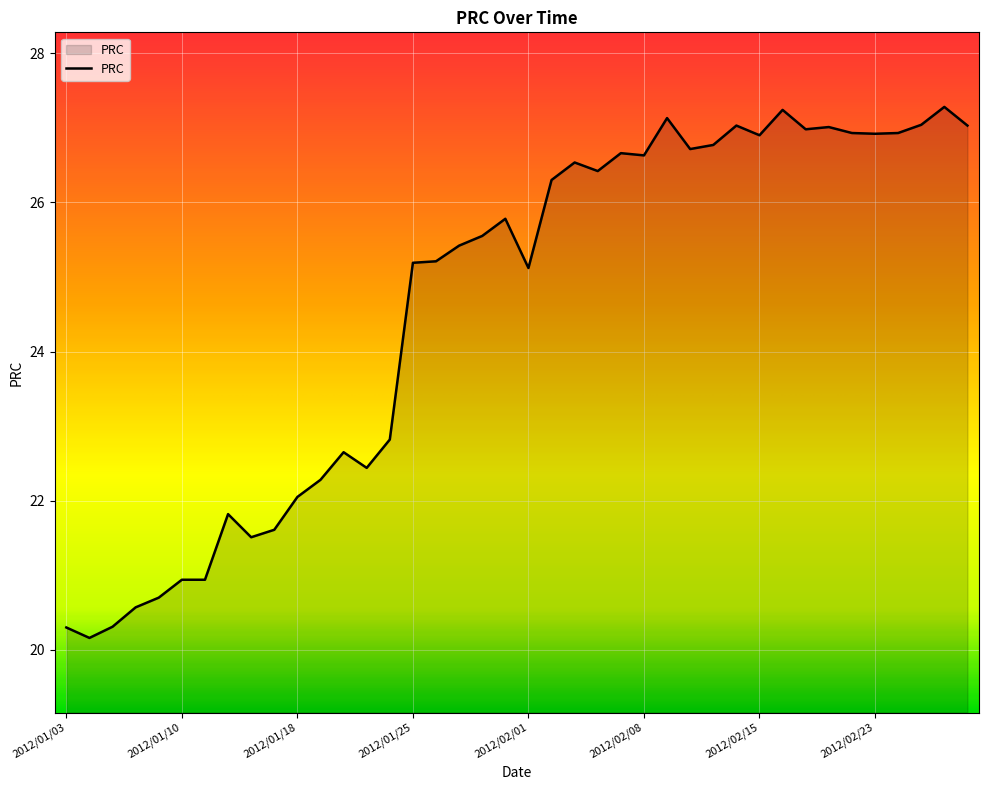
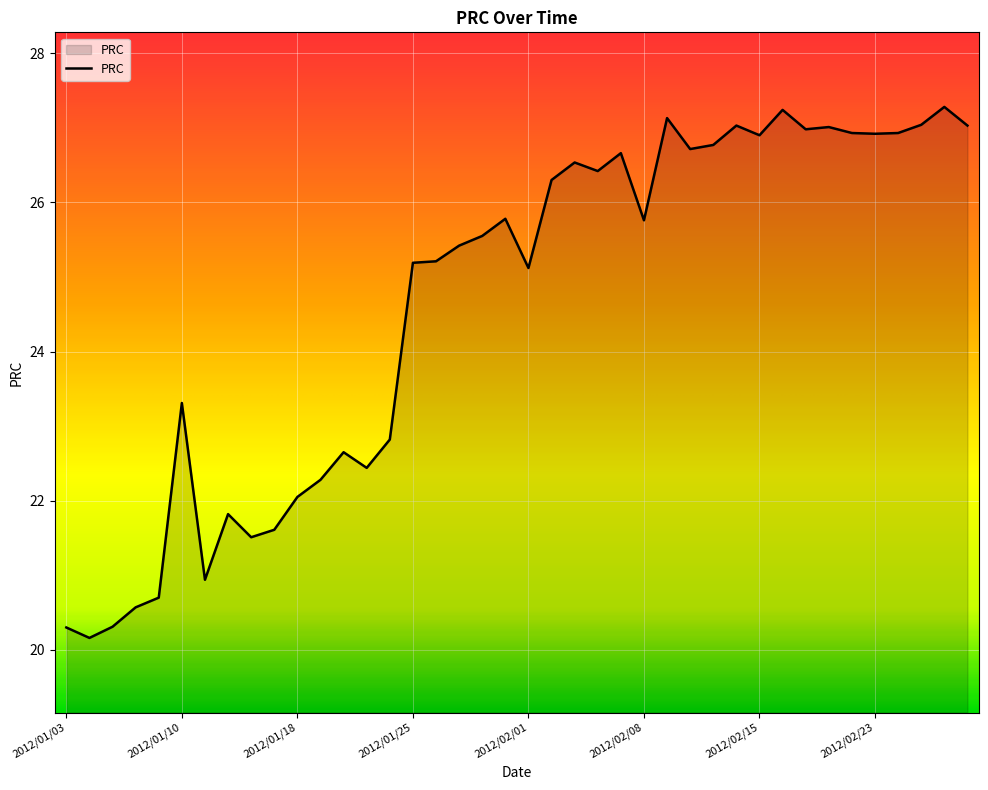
  {
    "2012/01/03": 20.3,
-   "2012/01/10": 20.9,
+   "2012/01/10": 23.3,
    "2012/01/18": 22.1,
    "2012/01/25": 25.2,
    "2012/02/01": 25.1,
-   "2012/02/08": 26.6,
+   "2012/02/08": 25.8,
    "2012/02/15": 26.9,
    "2012/02/23": 26.9
  }
